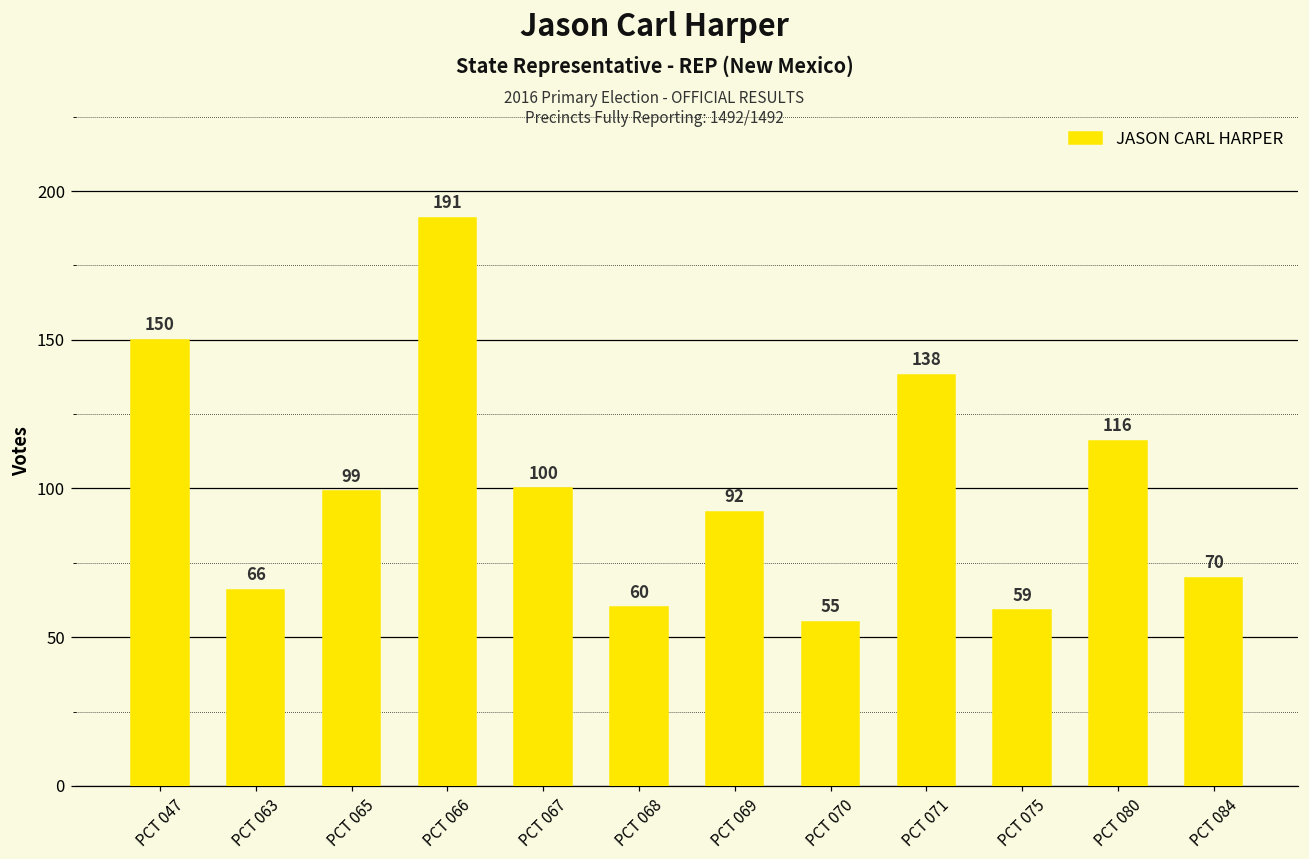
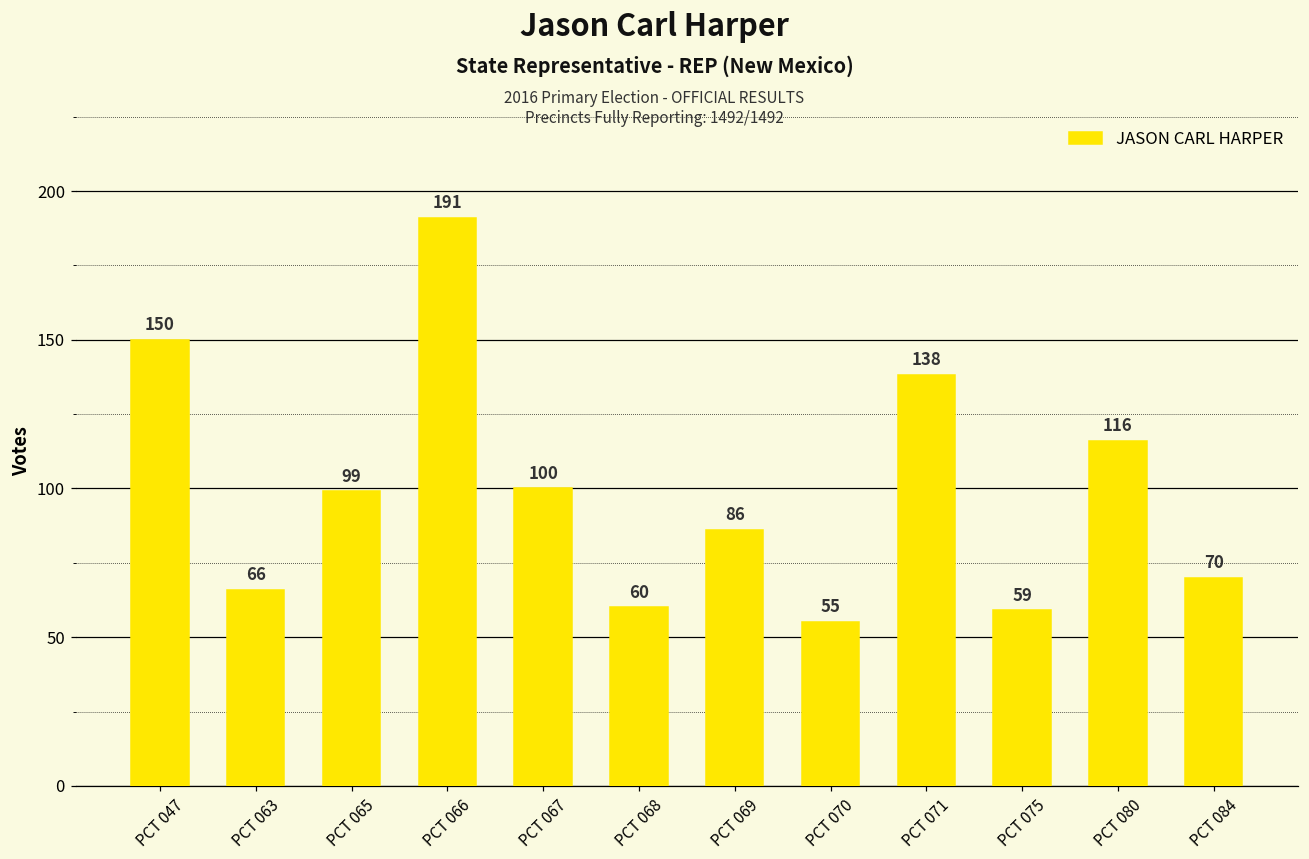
  {
    "PCT 047": 150,
    "PCT 063": 66,
    "PCT 065": 99,
    "PCT 066": 191,
    "PCT 067": 100,
    "PCT 068": 60,
-   "PCT 069": 92,
+   "PCT 069": 86,
    "PCT 070": 55,
    "PCT 071": 138,
    "PCT 075": 59,
    "PCT 080": 116,
    "PCT 084": 70
  }
